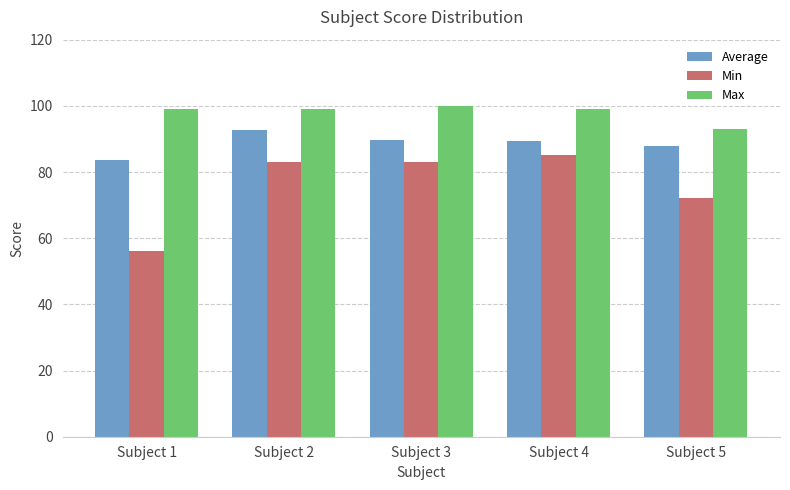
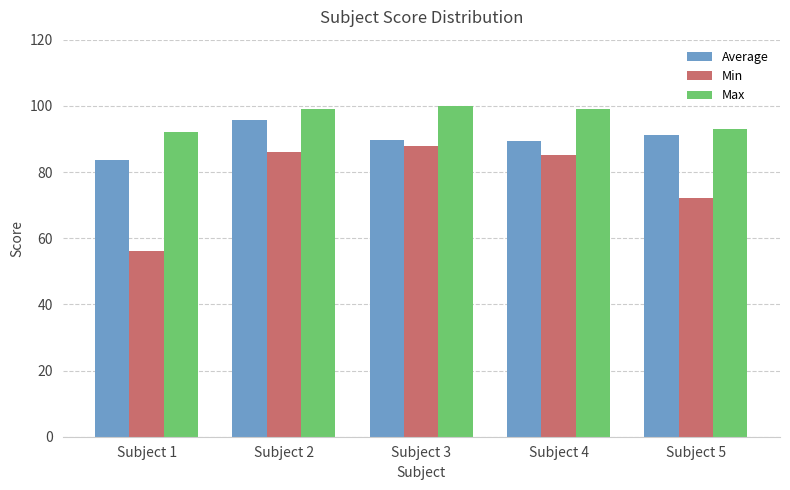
  {
    "Average": {
      "Subject 1": 84,
-     "Subject 2": 93,
+     "Subject 2": 96,
      "Subject 3": 90,
      "Subject 4": 90,
-     "Subject 5": 88
+     "Subject 5": 91
    },
    "Min": {
      "Subject 1": 56,
-     "Subject 2": 83,
-     "Subject 3": 83,
+     "Subject 2": 86,
+     "Subject 3": 88,
      "Subject 4": 85,
      "Subject 5": 72
    },
    "Max": {
-     "Subject 1": 99,
+     "Subject 1": 92,
      "Subject 2": 99,
      "Subject 3": 100,
      "Subject 4": 99,
      "Subject 5": 93
    }
  }
